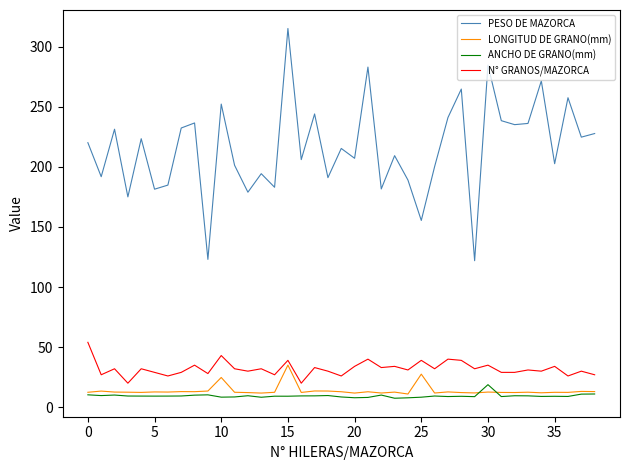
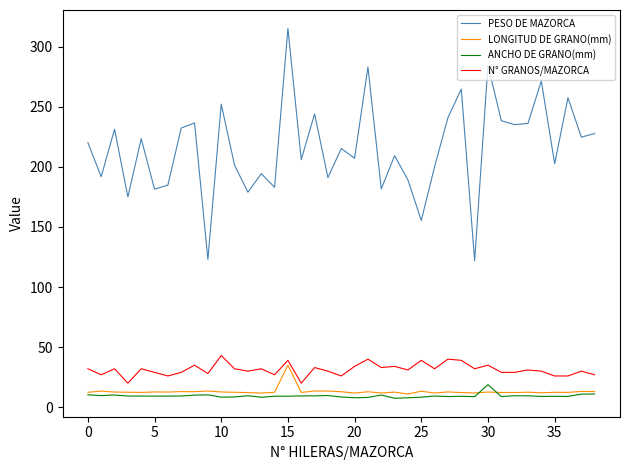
  {
    "PESO DE MAZORCA": {
      "0": 220,
      "5": 181,
      "10": 252,
      "15": 315,
      "20": 207,
      "25": 155,
      "35": 203
    },
    "LONGITUD DE GRANO(mm)": {
      "5": 13,
-     "10": 25,
+     "10": 13,
      "15": 35,
      "20": 12,
-     "25": 28,
+     "25": 13,
      "30": 13,
      "35": 12
    },
    "ANCHO DE GRANO(mm)": {
      "5": 9,
      "10": 8,
      "15": 9,
      "20": 8,
      "25": 8,
      "30": 19,
      "35": 9
    },
    "N° GRANOS/MAZORCA": {
-     "0": 54,
+     "0": 32,
      "5": 29,
      "10": 43,
      "15": 39,
      "20": 34,
      "25": 39,
      "30": 35,
-     "35": 34
+     "35": 26
    }
  }
